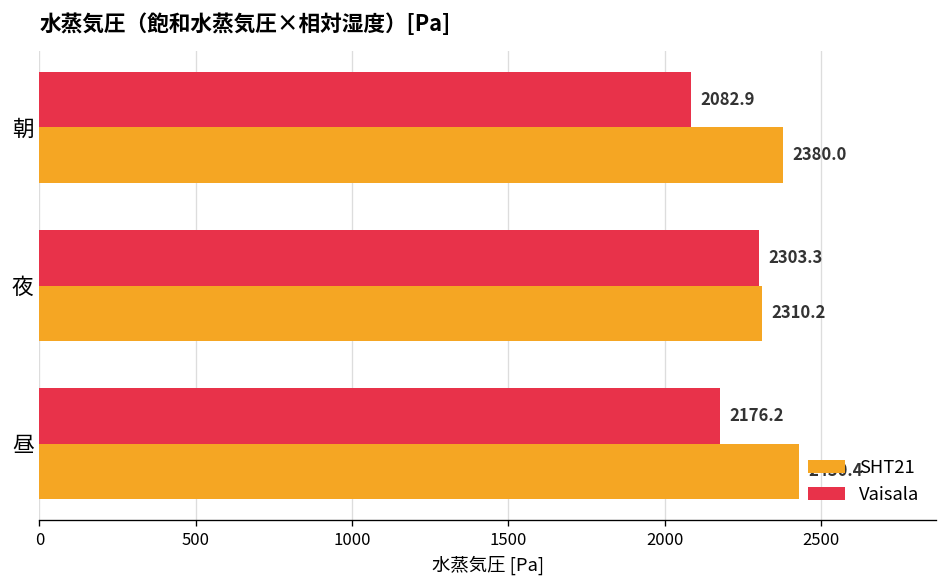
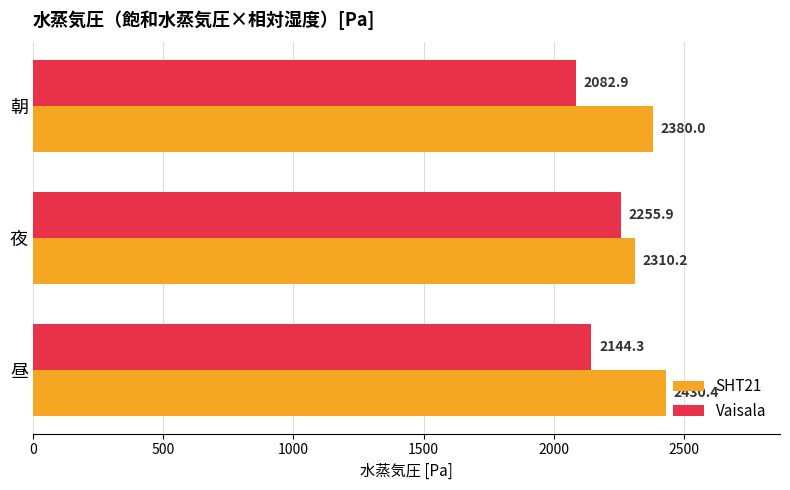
  {
    "SHT21": {
      "朝": 2380.0,
      "夜": 2310.2,
      "昼": 2430.4
    },
    "Vaisala": {
      "朝": 2082.9,
-     "夜": 2303.3,
-     "昼": 2176.2
+     "夜": 2255.9,
+     "昼": 2144.3
    }
  }
